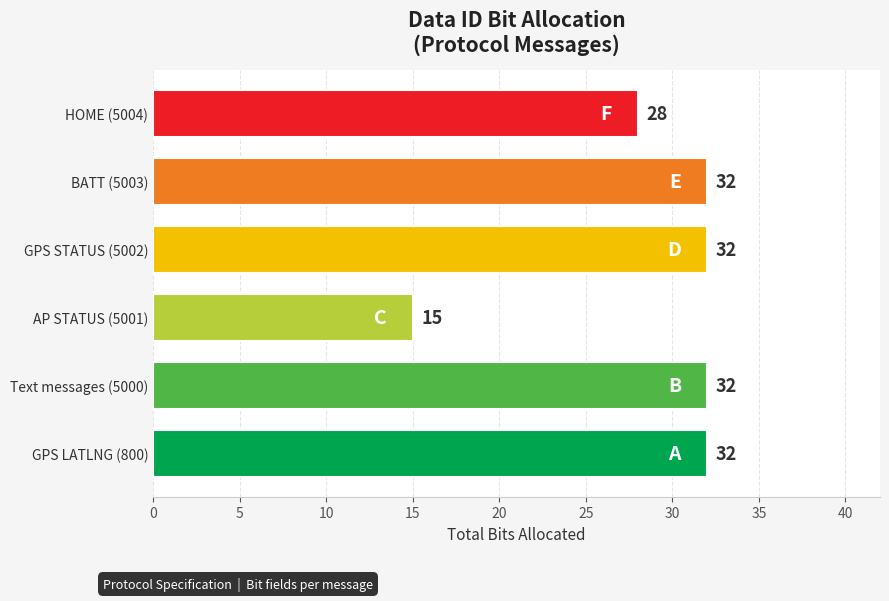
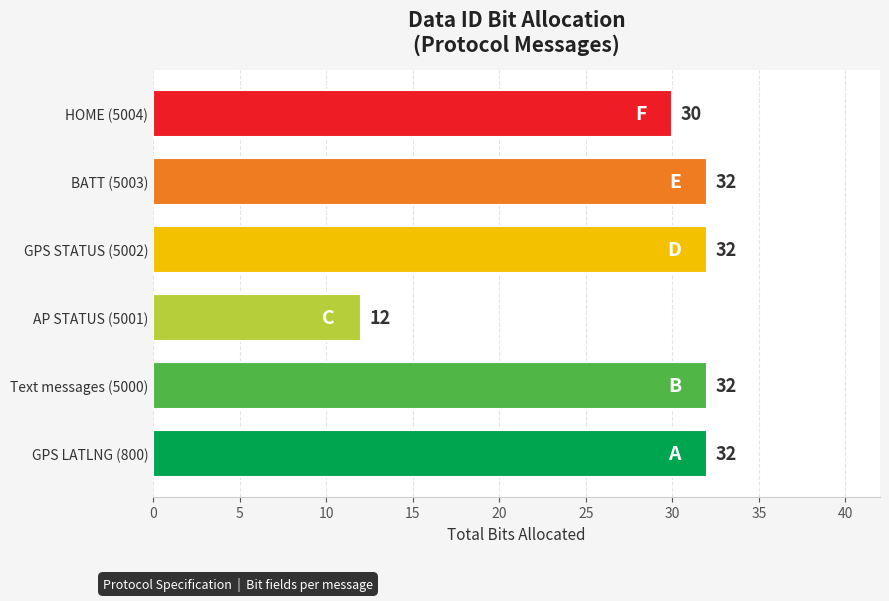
  {
-   "HOME (5004)": 28,
+   "HOME (5004)": 30,
    "BATT (5003)": 32,
    "GPS STATUS (5002)": 32,
-   "AP STATUS (5001)": 15,
+   "AP STATUS (5001)": 12,
    "Text messages (5000)": 32,
    "GPS LATLNG (800)": 32
  }
